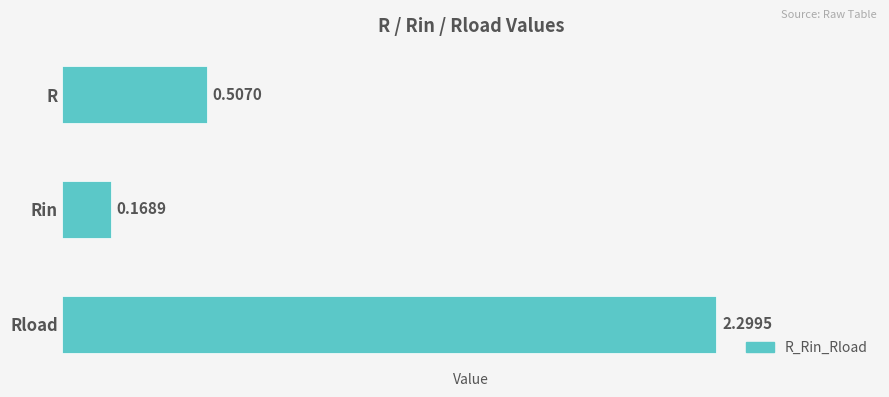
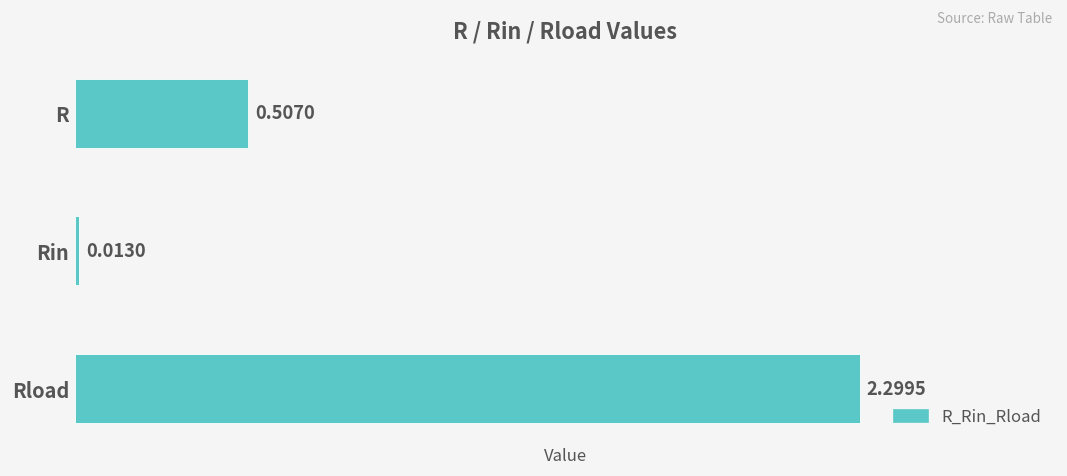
  {
    "R": 0.5070,
-   "Rin": 0.1689,
+   "Rin": 0.0130,
    "Rload": 2.2995
  }
